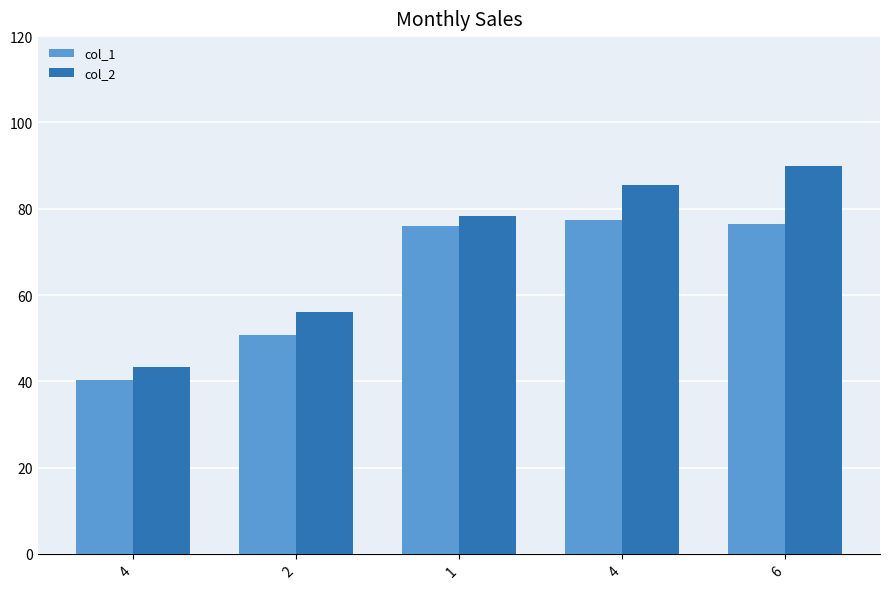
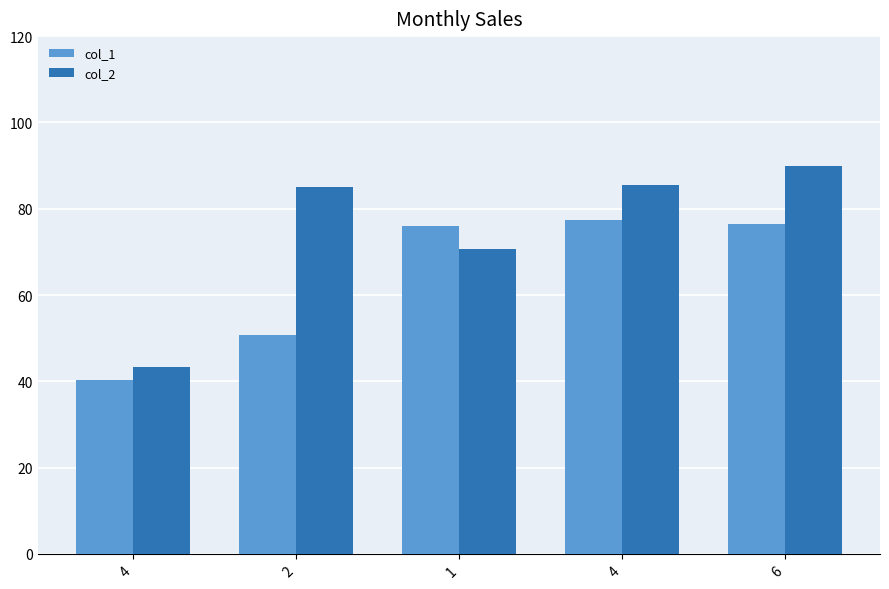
  {
    "col_1": {
      "2": 51,
      "1": 76,
      "6": 76
    },
    "col_2": {
-     "2": 56,
-     "1": 78,
+     "2": 85,
+     "1": 71,
      "6": 90
    }
  }
